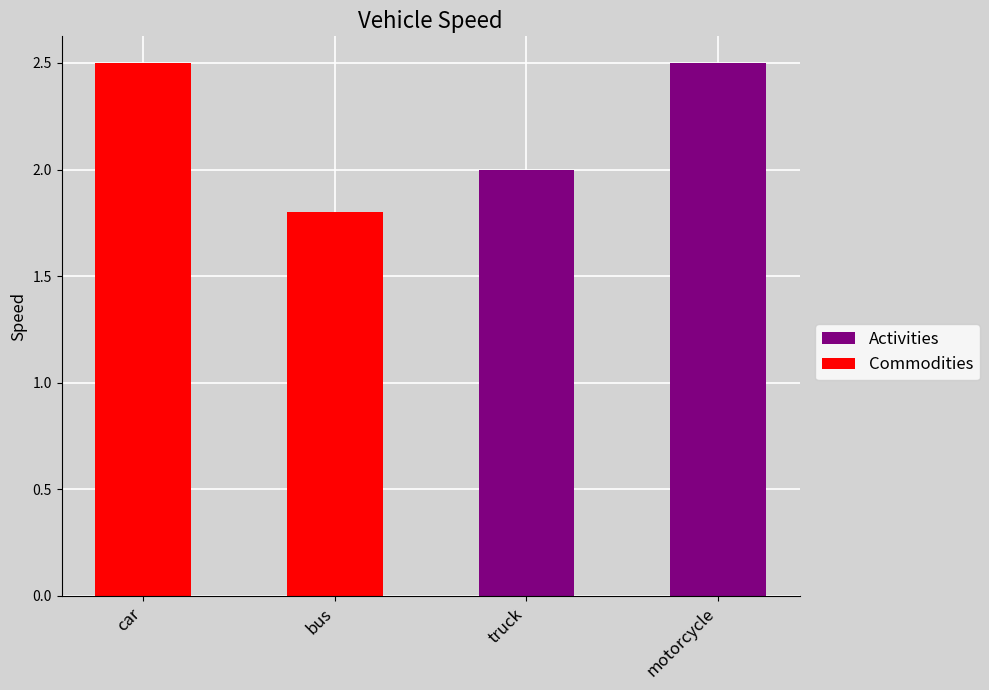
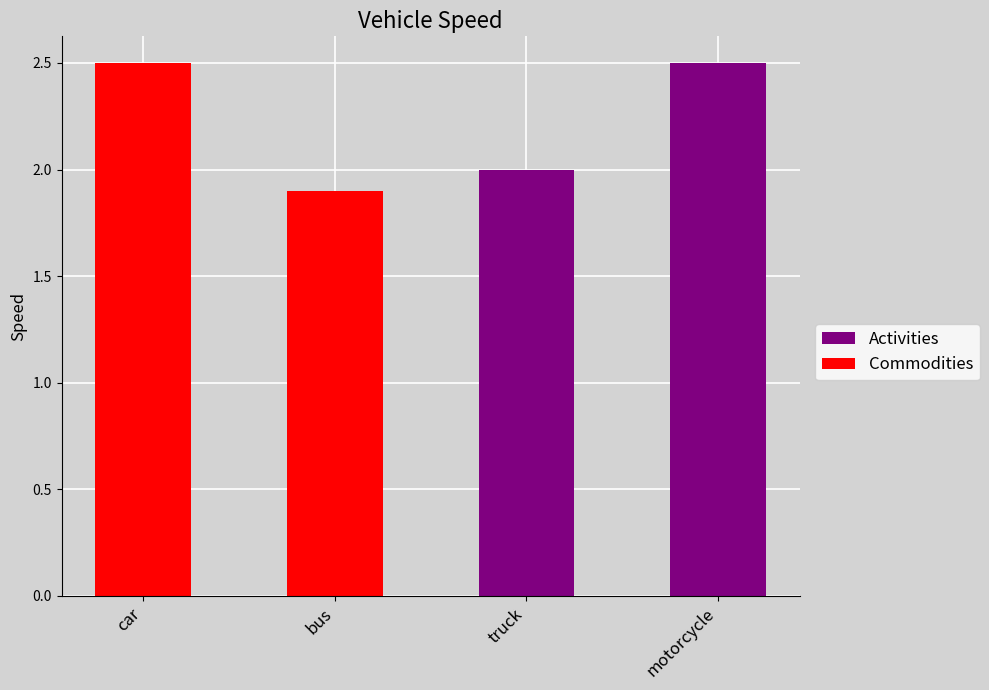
  {
    "car": 2.5,
-   "bus": 1.8,
+   "bus": 1.9,
    "truck": 2.0,
    "motorcycle": 2.5
  }
